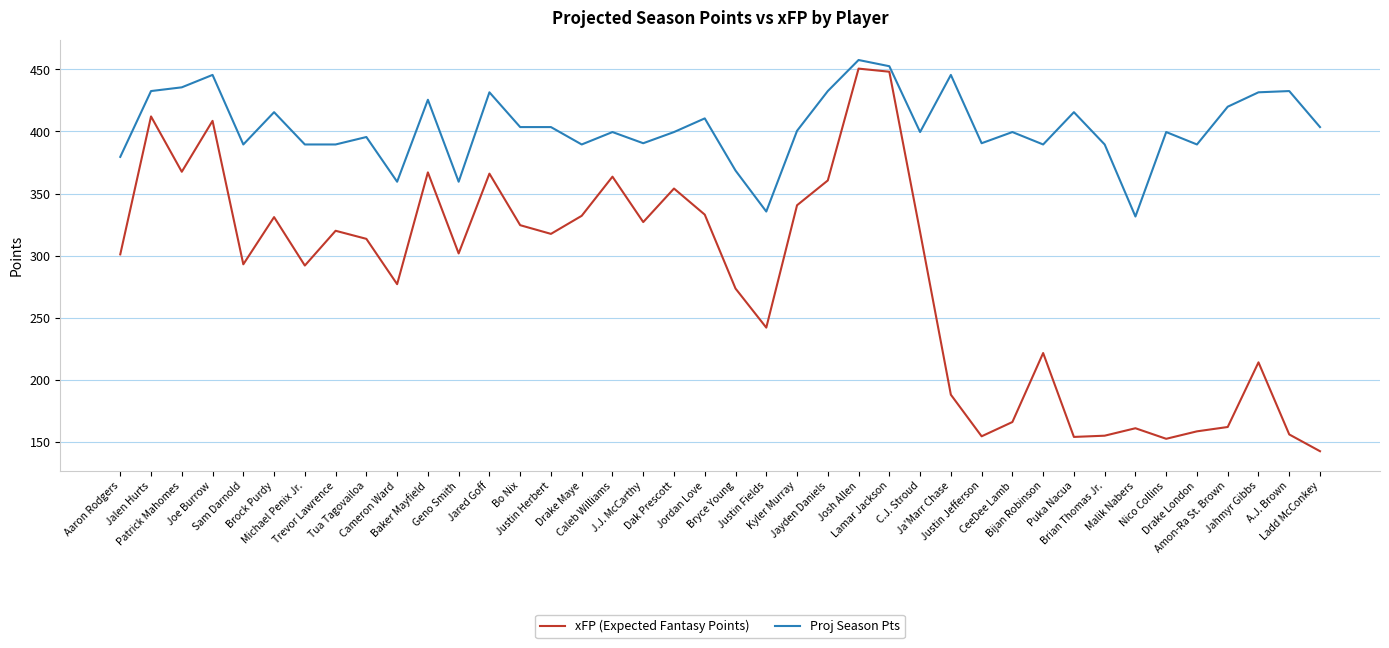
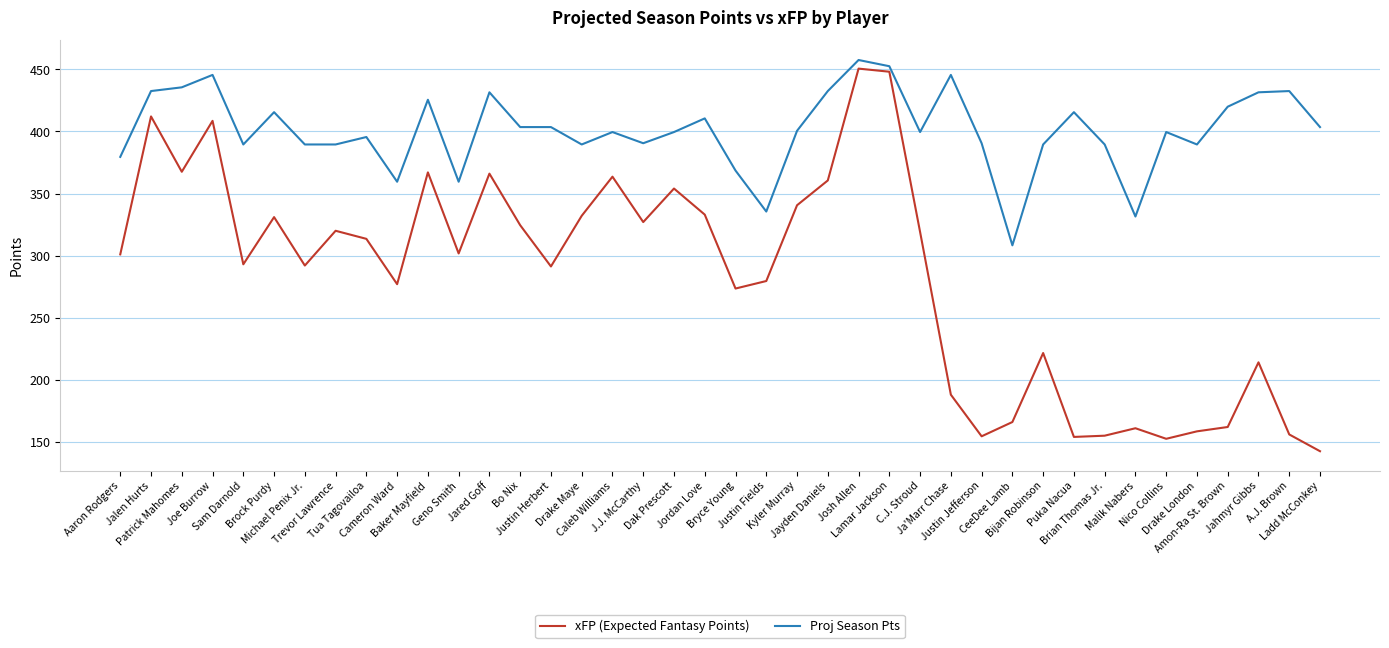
  {
    "xFP (Expected Fantasy Points)": {
      "Aaron Rodgers": 301,
      "Jalen Hurts": 412,
      "Patrick Mahomes": 368,
      "Joe Burrow": 409,
      "Sam Darnold": 293,
      "Brock Purdy": 331,
      "Michael Penix Jr.": 292,
      "Trevor Lawrence": 320,
      "Tua Tagovailoa": 314,
      "Cameron Ward": 277,
      "Baker Mayfield": 367,
      "Geno Smith": 302,
      "Jared Goff": 366,
      "Bo Nix": 325,
-     "Justin Herbert": 318,
+     "Justin Herbert": 291,
      "Drake Maye": 332,
      "Caleb Williams": 364,
      "J.J. McCarthy": 327,
      "Dak Prescott": 354,
      "Jordan Love": 333,
      "Bryce Young": 274,
-     "Justin Fields": 242,
+     "Justin Fields": 280,
      "Kyler Murray": 341,
      "Jayden Daniels": 361,
      "Josh Allen": 451,
      "Lamar Jackson": 448,
      "C.J. Stroud": 319,
      "Ja'Marr Chase": 188,
      "Justin Jefferson": 155,
      "CeeDee Lamb": 166,
      "Bijan Robinson": 222,
      "Puka Nacua": 154,
      "Brian Thomas Jr.": 155,
      "Malik Nabers": 161,
      "Nico Collins": 153,
      "Drake London": 159,
      "Amon-Ra St. Brown": 162,
      "Jahmyr Gibbs": 214,
      "A.J. Brown": 156,
      "Ladd McConkey": 143
    },
    "Proj Season Pts": {
      "Aaron Rodgers": 380,
      "Jalen Hurts": 433,
      "Patrick Mahomes": 436,
      "Joe Burrow": 446,
      "Sam Darnold": 390,
      "Brock Purdy": 416,
      "Michael Penix Jr.": 390,
      "Trevor Lawrence": 390,
      "Tua Tagovailoa": 396,
      "Cameron Ward": 360,
      "Baker Mayfield": 426,
      "Geno Smith": 360,
      "Jared Goff": 432,
      "Bo Nix": 404,
      "Justin Herbert": 404,
      "Drake Maye": 390,
      "Caleb Williams": 400,
      "J.J. McCarthy": 391,
      "Dak Prescott": 400,
      "Jordan Love": 411,
      "Bryce Young": 369,
      "Justin Fields": 336,
      "Kyler Murray": 401,
      "Jayden Daniels": 433,
      "Josh Allen": 458,
      "Lamar Jackson": 453,
      "C.J. Stroud": 400,
      "Ja'Marr Chase": 446,
      "Justin Jefferson": 391,
-     "CeeDee Lamb": 400,
+     "CeeDee Lamb": 308,
      "Bijan Robinson": 390,
      "Puka Nacua": 416,
      "Brian Thomas Jr.": 390,
      "Malik Nabers": 332,
      "Nico Collins": 400,
      "Drake London": 390,
      "Amon-Ra St. Brown": 420,
      "Jahmyr Gibbs": 432,
      "A.J. Brown": 433,
      "Ladd McConkey": 404
    }
  }
